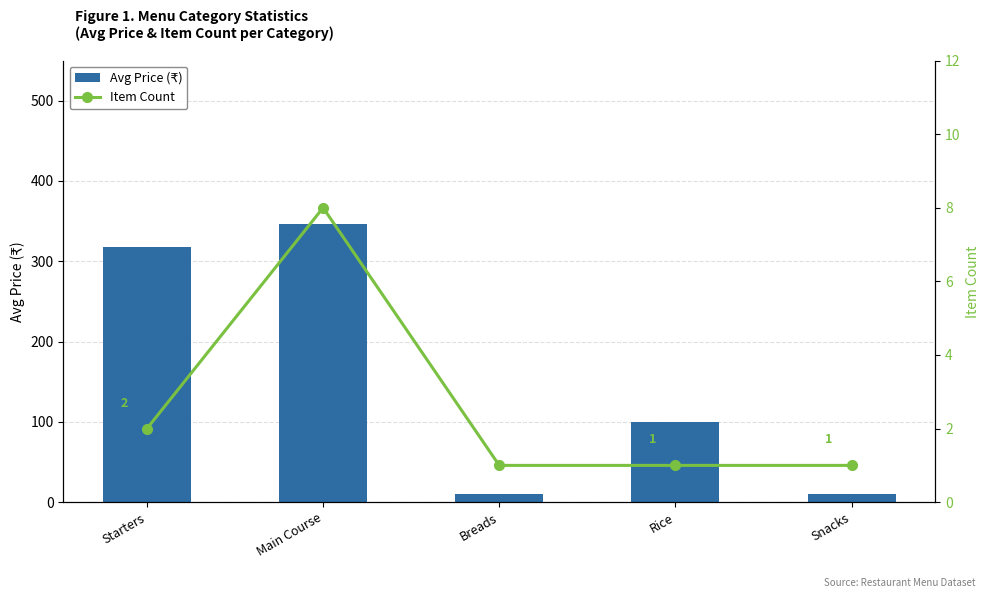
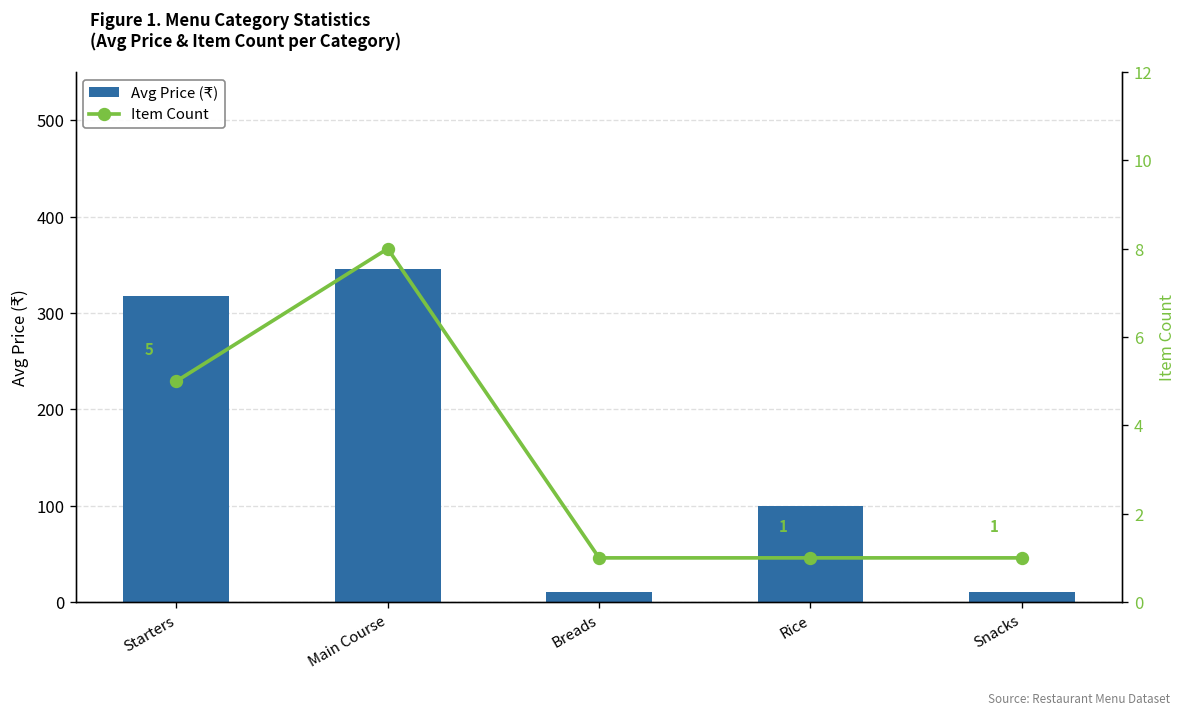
  {
    "Item Count": {
-     "Starters": 2
+     "Starters": 5
    }
  }
